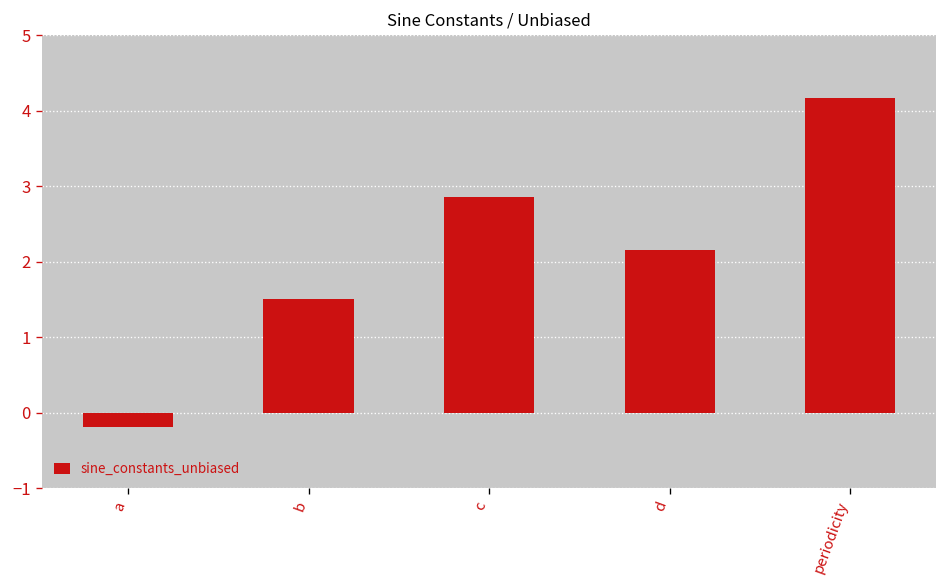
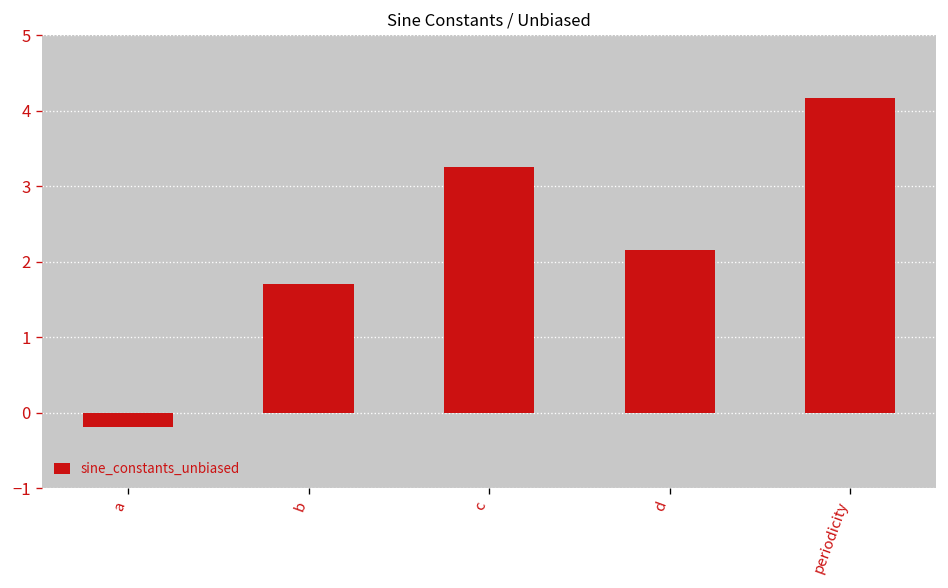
  {
    "a": -0.2,
-   "b": 1.5,
-   "c": 2.9,
+   "b": 1.7,
+   "c": 3.3,
    "d": 2.2,
    "periodicity": 4.2
  }
